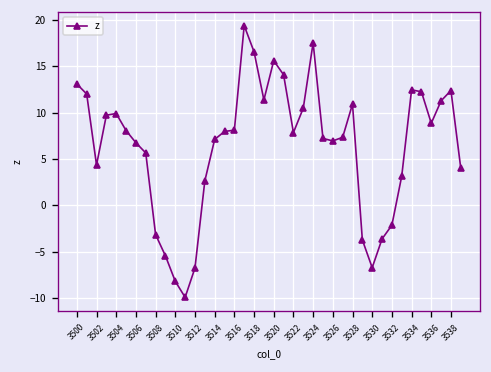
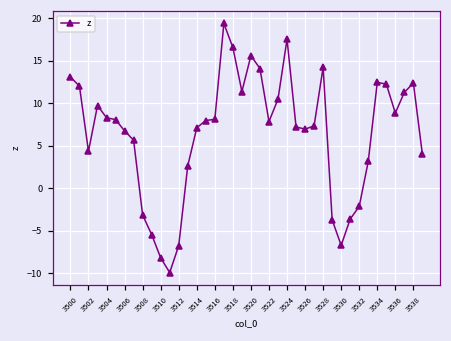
  {
    "3500": 13,
    "3502": 4,
-   "3504": 10,
+   "3504": 8,
    "3506": 7,
    "3508": -3,
    "3510": -8,
    "3512": -7,
    "3514": 7,
    "3516": 8,
    "3518": 17,
    "3520": 16,
    "3522": 8,
    "3524": 18,
    "3526": 7,
-   "3528": 11,
+   "3528": 14,
    "3530": -7,
    "3532": -2,
    "3534": 12,
    "3536": 9,
    "3538": 12
  }
